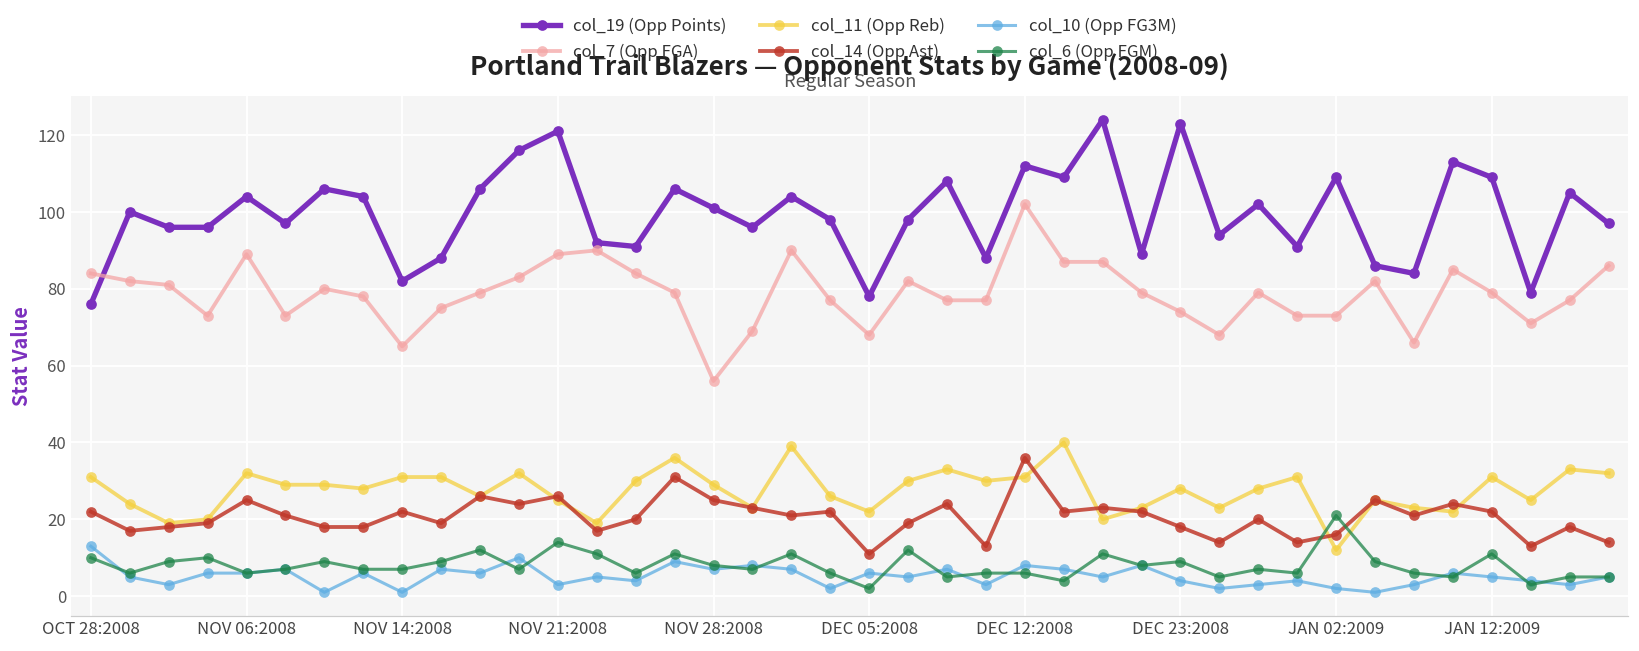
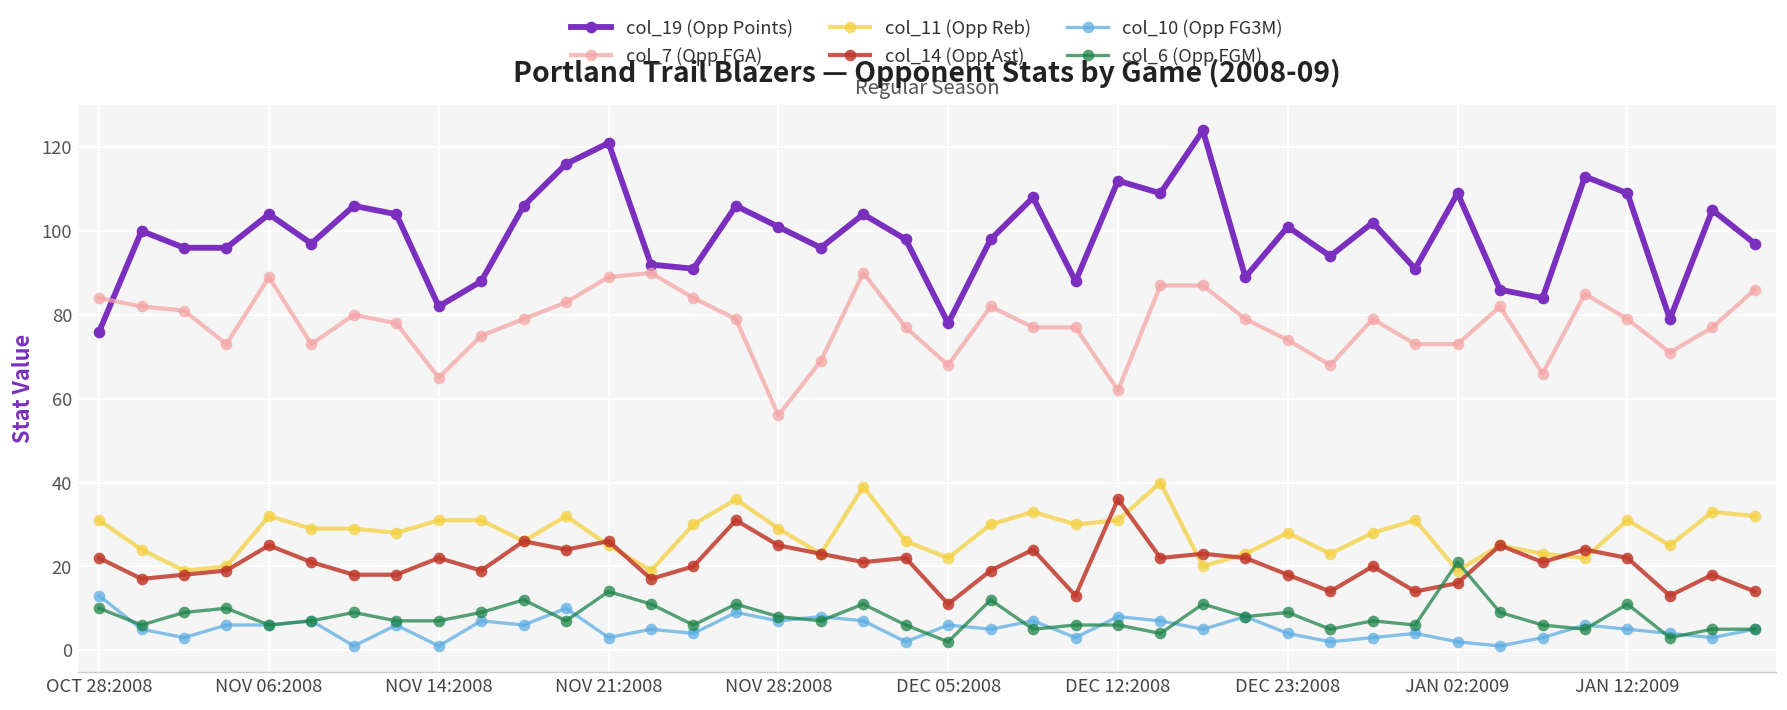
  {
    "col_19 (Opp Points)": {
      "OCT 28:2008": 76,
      "NOV 06:2008": 104,
      "NOV 14:2008": 82,
      "NOV 21:2008": 121,
      "NOV 28:2008": 101,
      "DEC 05:2008": 78,
      "DEC 12:2008": 112,
-     "DEC 23:2008": 123,
+     "DEC 23:2008": 101,
      "JAN 02:2009": 109,
      "JAN 12:2009": 109
    },
    "col_7 (Opp FGA)": {
      "OCT 28:2008": 84,
      "NOV 06:2008": 89,
      "NOV 14:2008": 65,
      "NOV 21:2008": 89,
      "NOV 28:2008": 56,
      "DEC 05:2008": 68,
-     "DEC 12:2008": 102,
+     "DEC 12:2008": 62,
      "DEC 23:2008": 74,
      "JAN 02:2009": 73,
      "JAN 12:2009": 79
    },
    "col_11 (Opp Reb)": {
      "OCT 28:2008": 31,
      "NOV 06:2008": 32,
      "NOV 14:2008": 31,
      "NOV 21:2008": 25,
      "NOV 28:2008": 29,
      "DEC 05:2008": 22,
      "DEC 12:2008": 31,
      "DEC 23:2008": 28,
-     "JAN 02:2009": 12,
+     "JAN 02:2009": 19,
      "JAN 12:2009": 31
    },
    "col_14 (Opp Ast)": {
      "OCT 28:2008": 22,
      "NOV 06:2008": 25,
      "NOV 14:2008": 22,
      "NOV 21:2008": 26,
      "NOV 28:2008": 25,
      "DEC 05:2008": 11,
      "DEC 12:2008": 36,
      "DEC 23:2008": 18,
      "JAN 02:2009": 16,
      "JAN 12:2009": 22
    },
    "col_10 (Opp FG3M)": {
      "OCT 28:2008": 13,
      "NOV 14:2008": 1,
      "NOV 21:2008": 3,
      "NOV 28:2008": 7,
      "DEC 05:2008": 6,
      "DEC 12:2008": 8,
      "DEC 23:2008": 4,
      "JAN 02:2009": 2,
      "JAN 12:2009": 5
    },
    "col_6 (Opp FGM)": {
      "OCT 28:2008": 10,
      "NOV 14:2008": 7,
      "NOV 21:2008": 14,
      "NOV 28:2008": 8,
      "DEC 05:2008": 2,
      "DEC 12:2008": 6,
      "DEC 23:2008": 9,
      "JAN 02:2009": 21,
      "JAN 12:2009": 11
    }
  }
